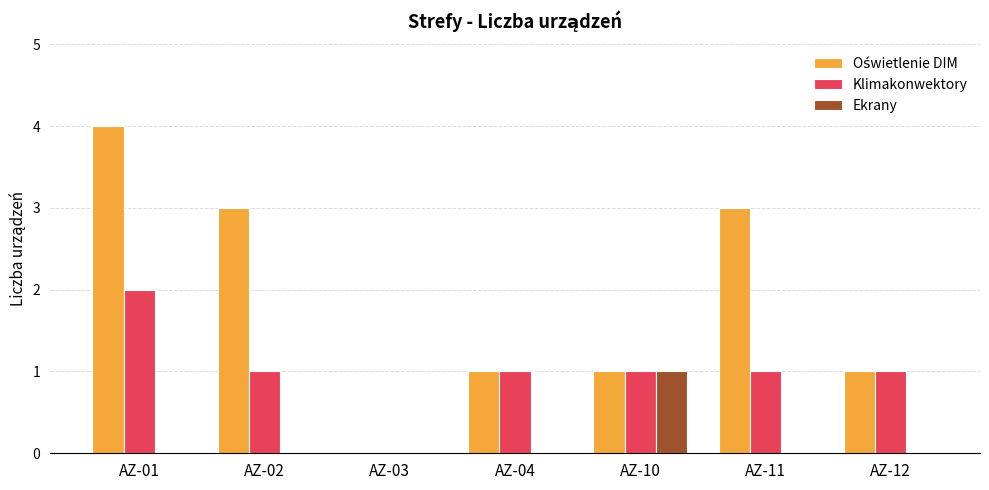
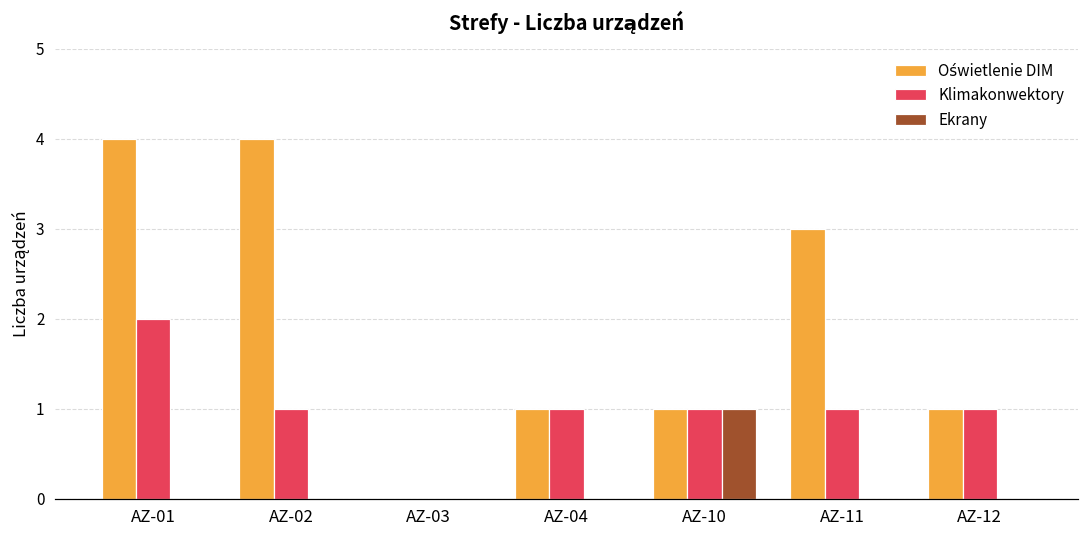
  {
    "Oświetlenie DIM": {
      "AZ-01": 4,
-     "AZ-02": 3,
+     "AZ-02": 4,
      "AZ-03": 0,
      "AZ-04": 1,
      "AZ-10": 1,
      "AZ-11": 3,
      "AZ-12": 1
    },
    "Klimakonwektory": {
      "AZ-01": 2,
      "AZ-02": 1,
      "AZ-03": 0,
      "AZ-04": 1,
      "AZ-10": 1,
      "AZ-11": 1,
      "AZ-12": 1
    },
    "Ekrany": {
      "AZ-01": 0,
      "AZ-02": 0,
      "AZ-03": 0,
      "AZ-04": 0,
      "AZ-10": 1,
      "AZ-11": 0,
      "AZ-12": 0
    }
  }
